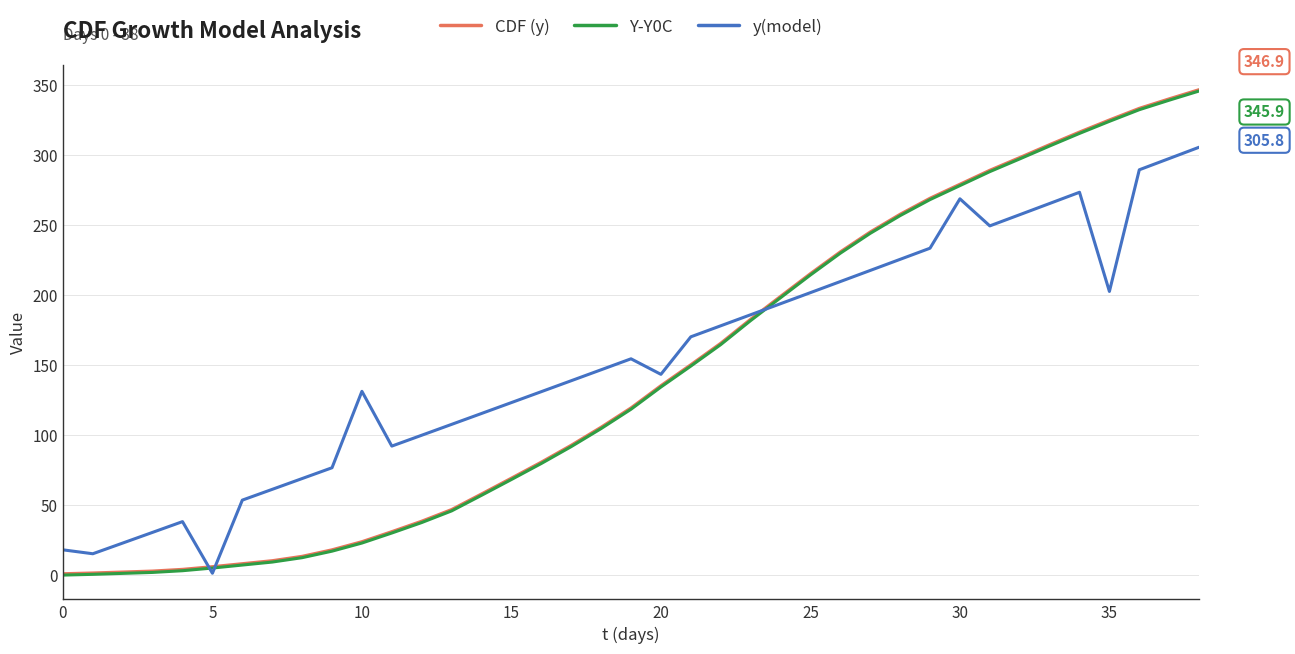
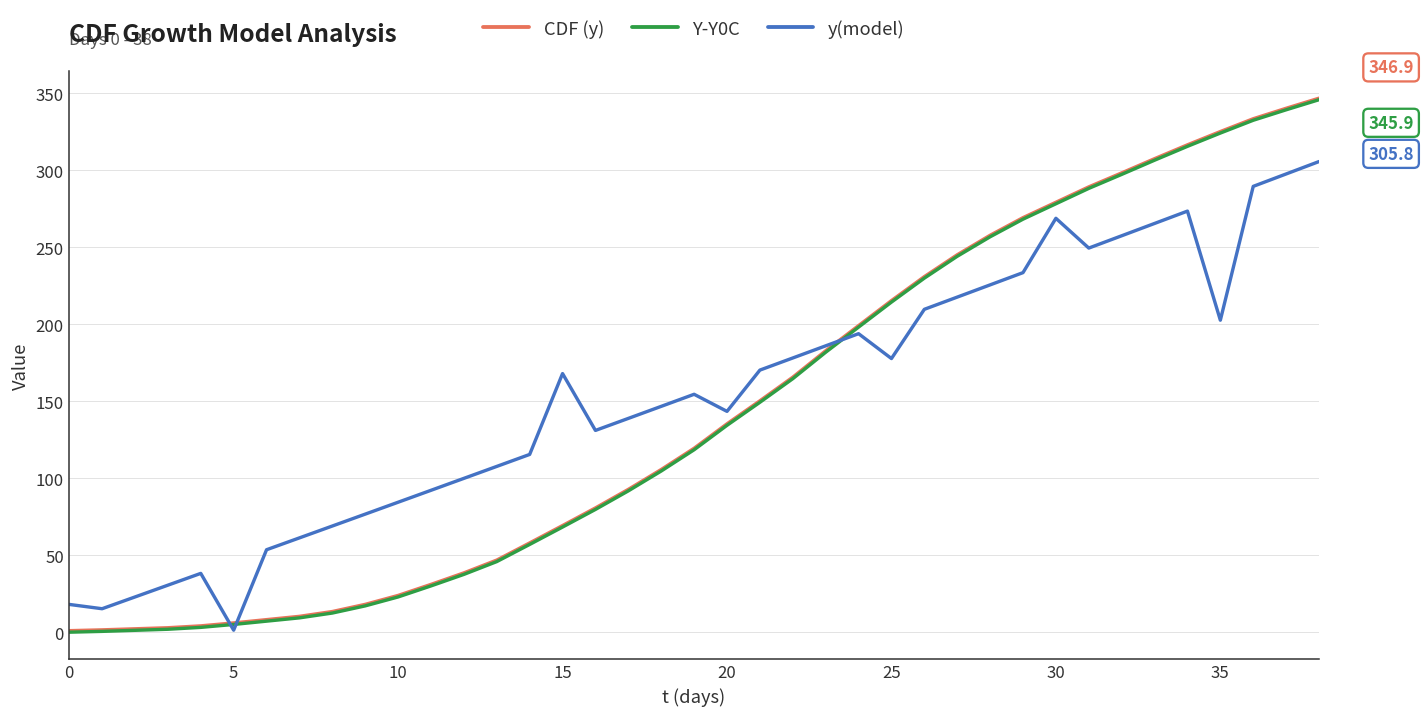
  {
    "y(model)": {
      "0": 18,
      "5": 1,
-     "10": 131,
-     "15": 123,
+     "10": 84,
+     "15": 168,
      "20": 143,
-     "25": 202,
+     "25": 178,
      "30": 269,
      "35": 203
    }
  }
